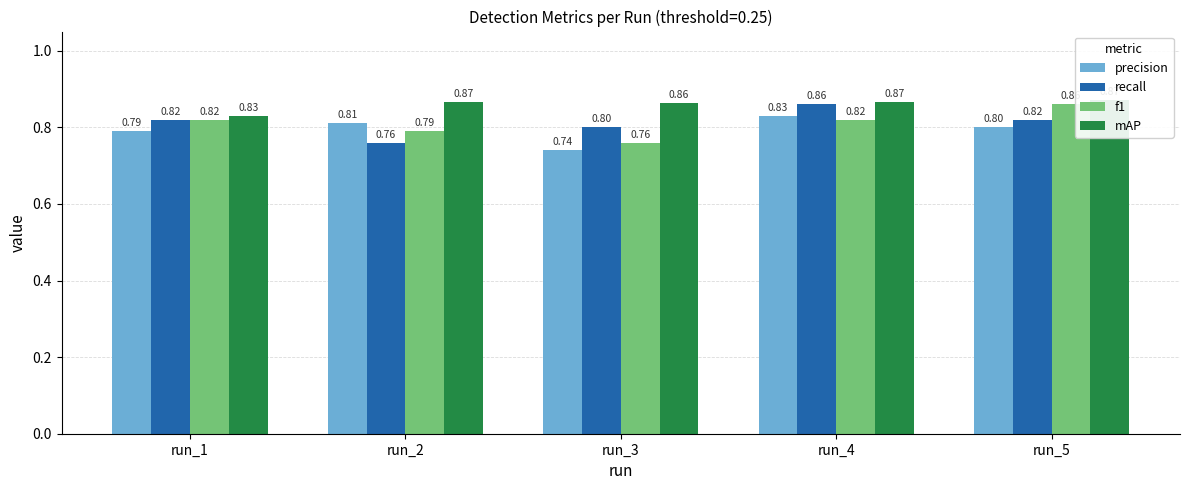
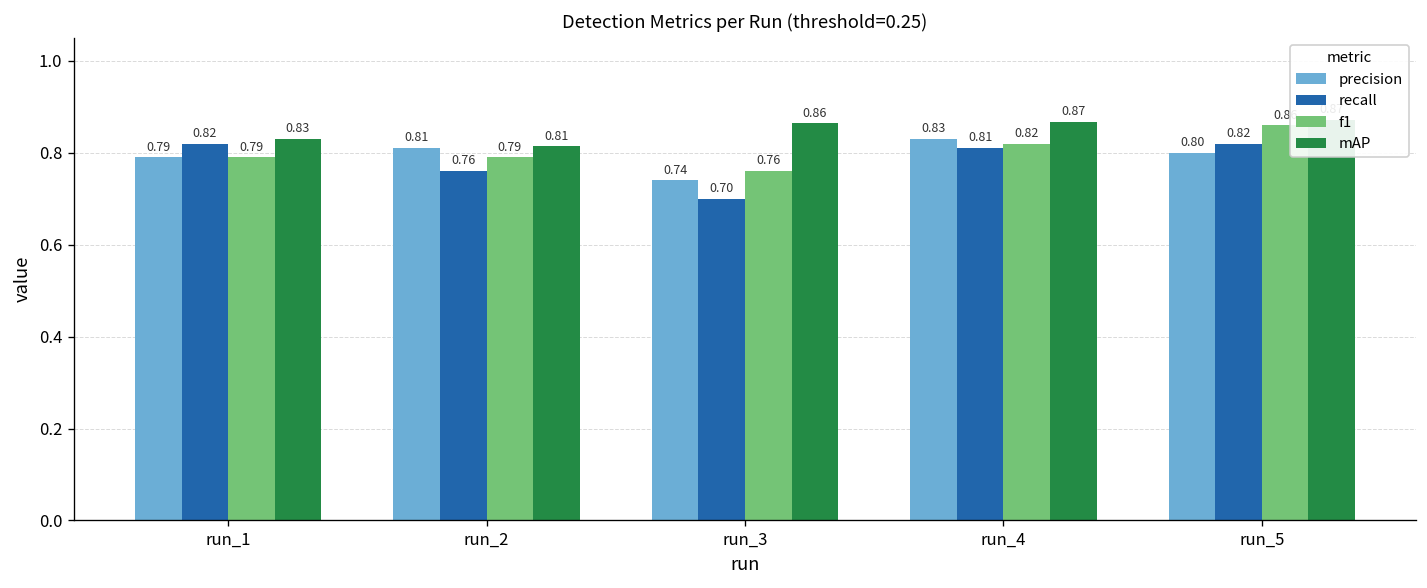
  {
    "precision": {
      "run_1": 0.79,
      "run_2": 0.81,
      "run_3": 0.74,
      "run_4": 0.83,
      "run_5": 0.80
    },
    "recall": {
      "run_1": 0.82,
      "run_2": 0.76,
-     "run_3": 0.80,
-     "run_4": 0.86,
+     "run_3": 0.70,
+     "run_4": 0.81,
      "run_5": 0.82
    },
    "f1": {
-     "run_1": 0.82,
+     "run_1": 0.79,
      "run_2": 0.79,
      "run_3": 0.76,
      "run_4": 0.82
    },
    "mAP": {
      "run_1": 0.83,
-     "run_2": 0.87,
+     "run_2": 0.81,
      "run_3": 0.86,
      "run_4": 0.87
    }
  }
